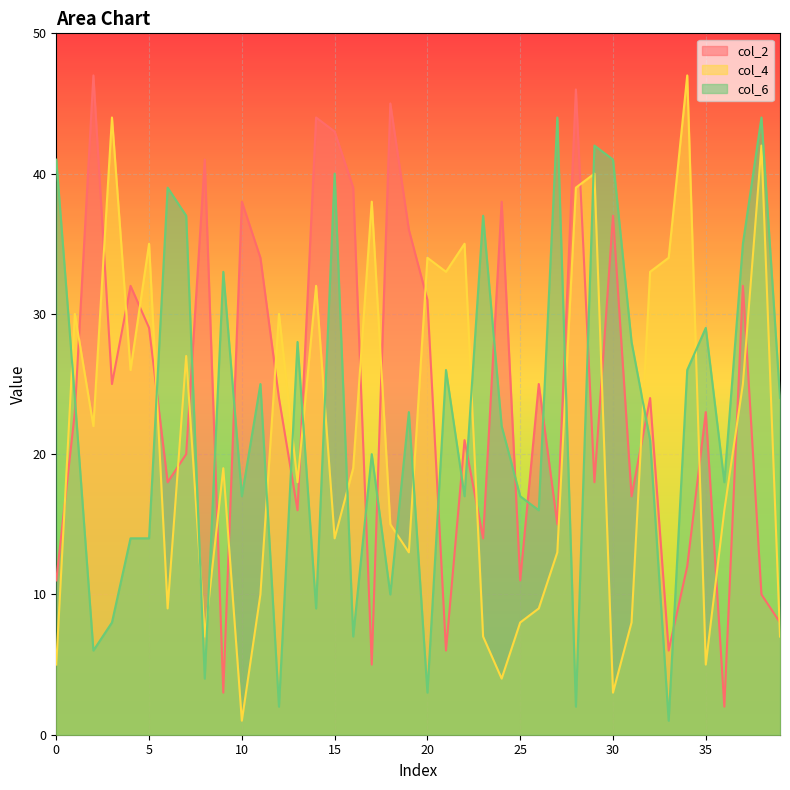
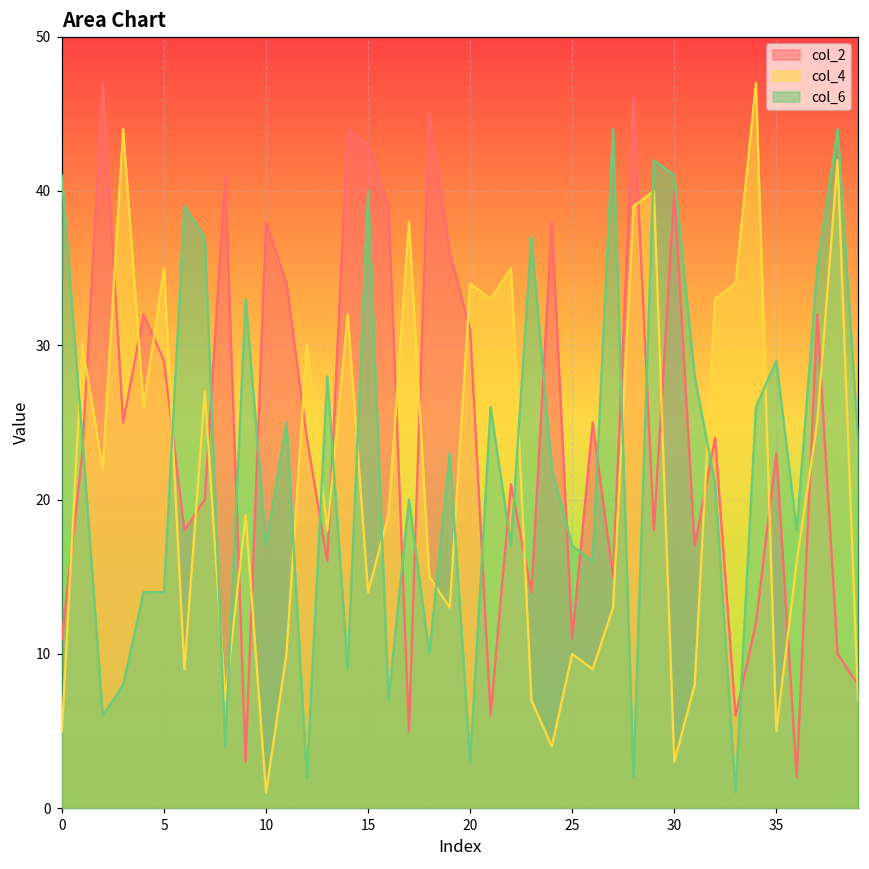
  {
    "col_2": {
      "0": 11,
      "5": 29,
      "10": 38,
      "15": 43,
      "20": 31,
      "25": 11,
-     "30": 37,
+     "30": 40,
      "35": 23
    },
    "col_4": {
      "0": 5,
      "5": 35,
      "10": 1,
      "15": 14,
      "20": 34,
-     "25": 8,
+     "25": 10,
      "30": 3,
      "35": 5
    },
    "col_6": {
      "0": 41,
      "5": 14,
      "10": 17,
      "15": 40,
      "20": 3,
      "25": 17,
      "30": 41,
      "35": 29
    }
  }
